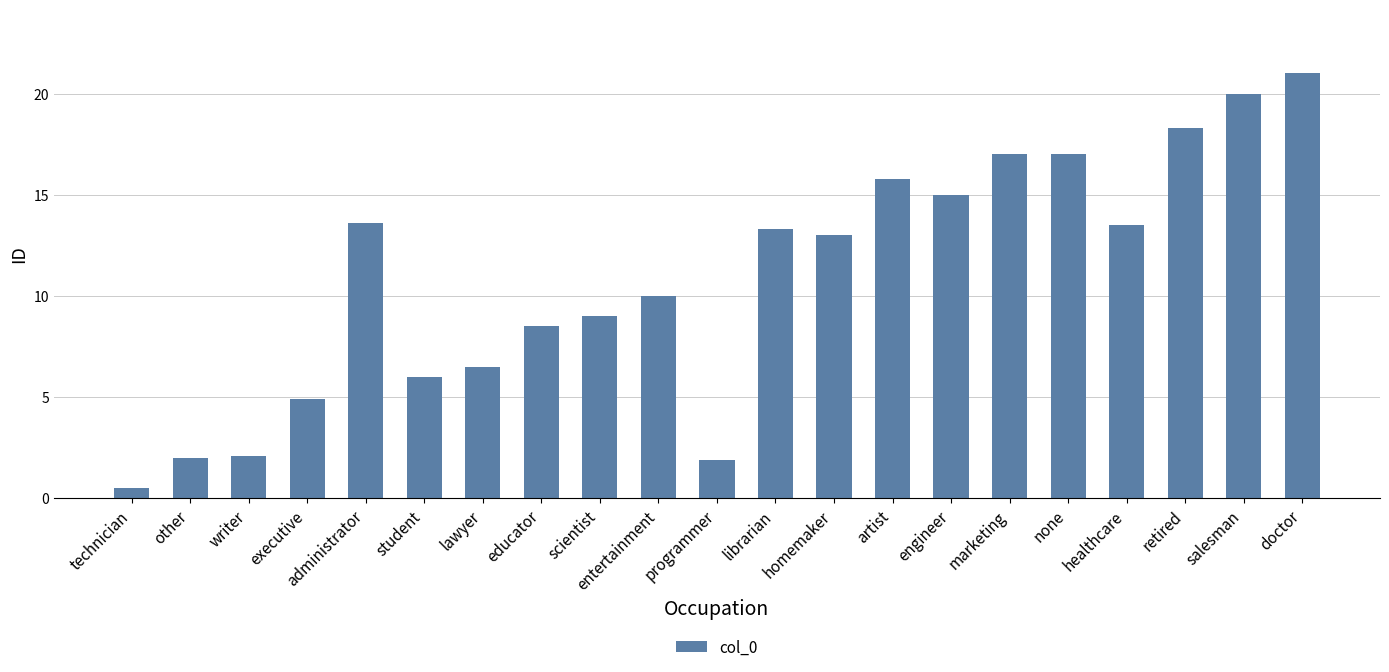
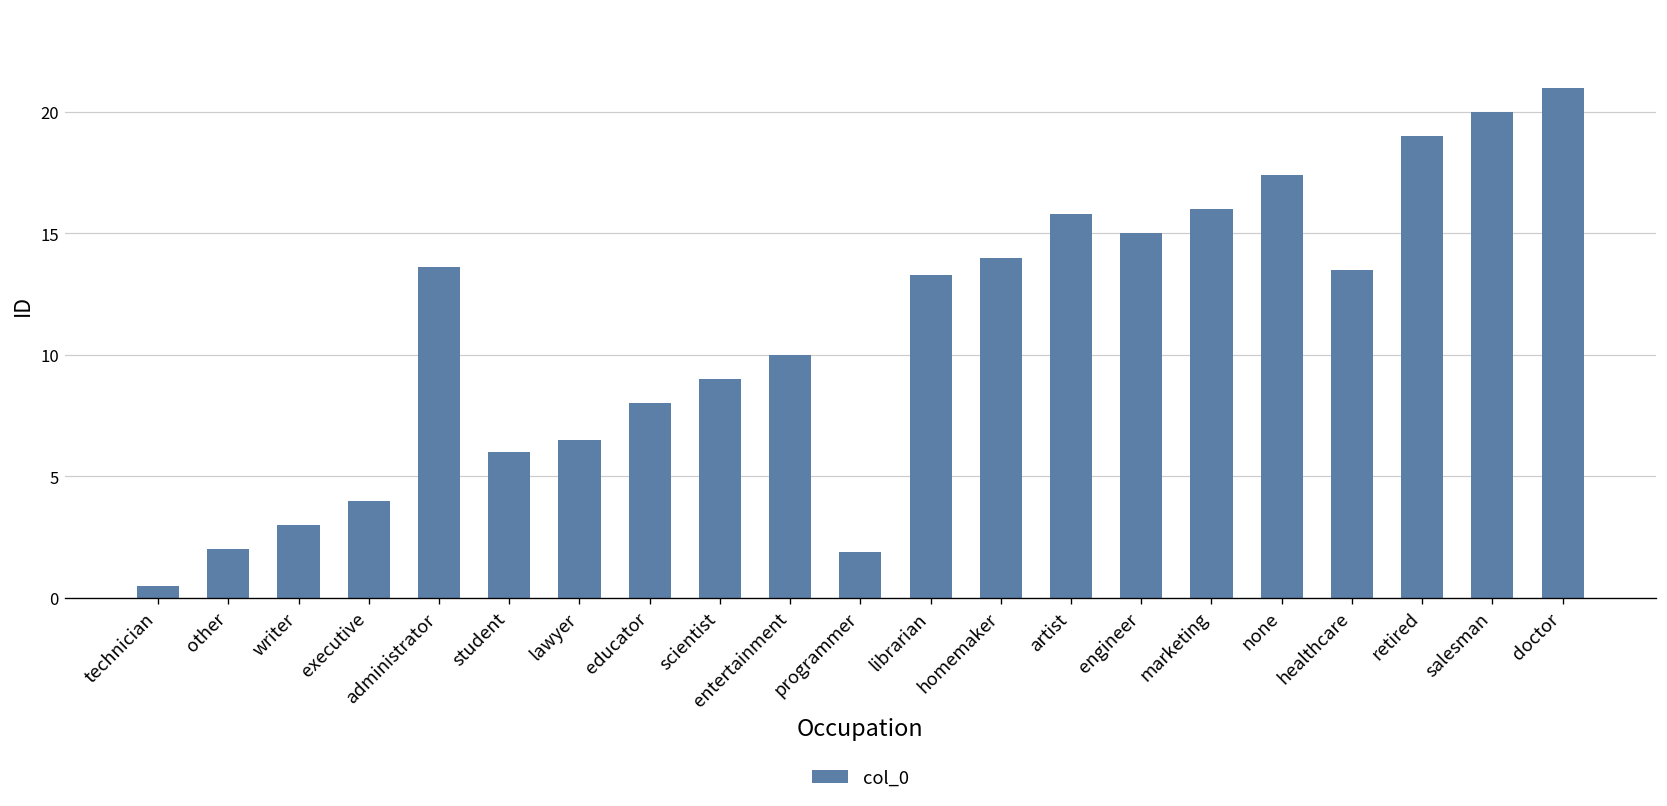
  {
    "technician": 0.5,
    "other": 2.0,
-   "writer": 2.1,
-   "executive": 4.9,
+   "writer": 3.0,
+   "executive": 4.0,
    "administrator": 13.6,
    "student": 6.0,
    "lawyer": 6.5,
-   "educator": 8.5,
+   "educator": 8.0,
    "scientist": 9.0,
    "entertainment": 10.0,
    "programmer": 1.9,
    "librarian": 13.3,
-   "homemaker": 13,
+   "homemaker": 14,
    "artist": 15.8,
    "engineer": 15.0,
-   "marketing": 17,
-   "none": 17.0,
+   "marketing": 16,
+   "none": 17.4,
    "healthcare": 13.5,
-   "retired": 18.3,
+   "retired": 19.0,
    "salesman": 20.0,
    "doctor": 21.0
  }
